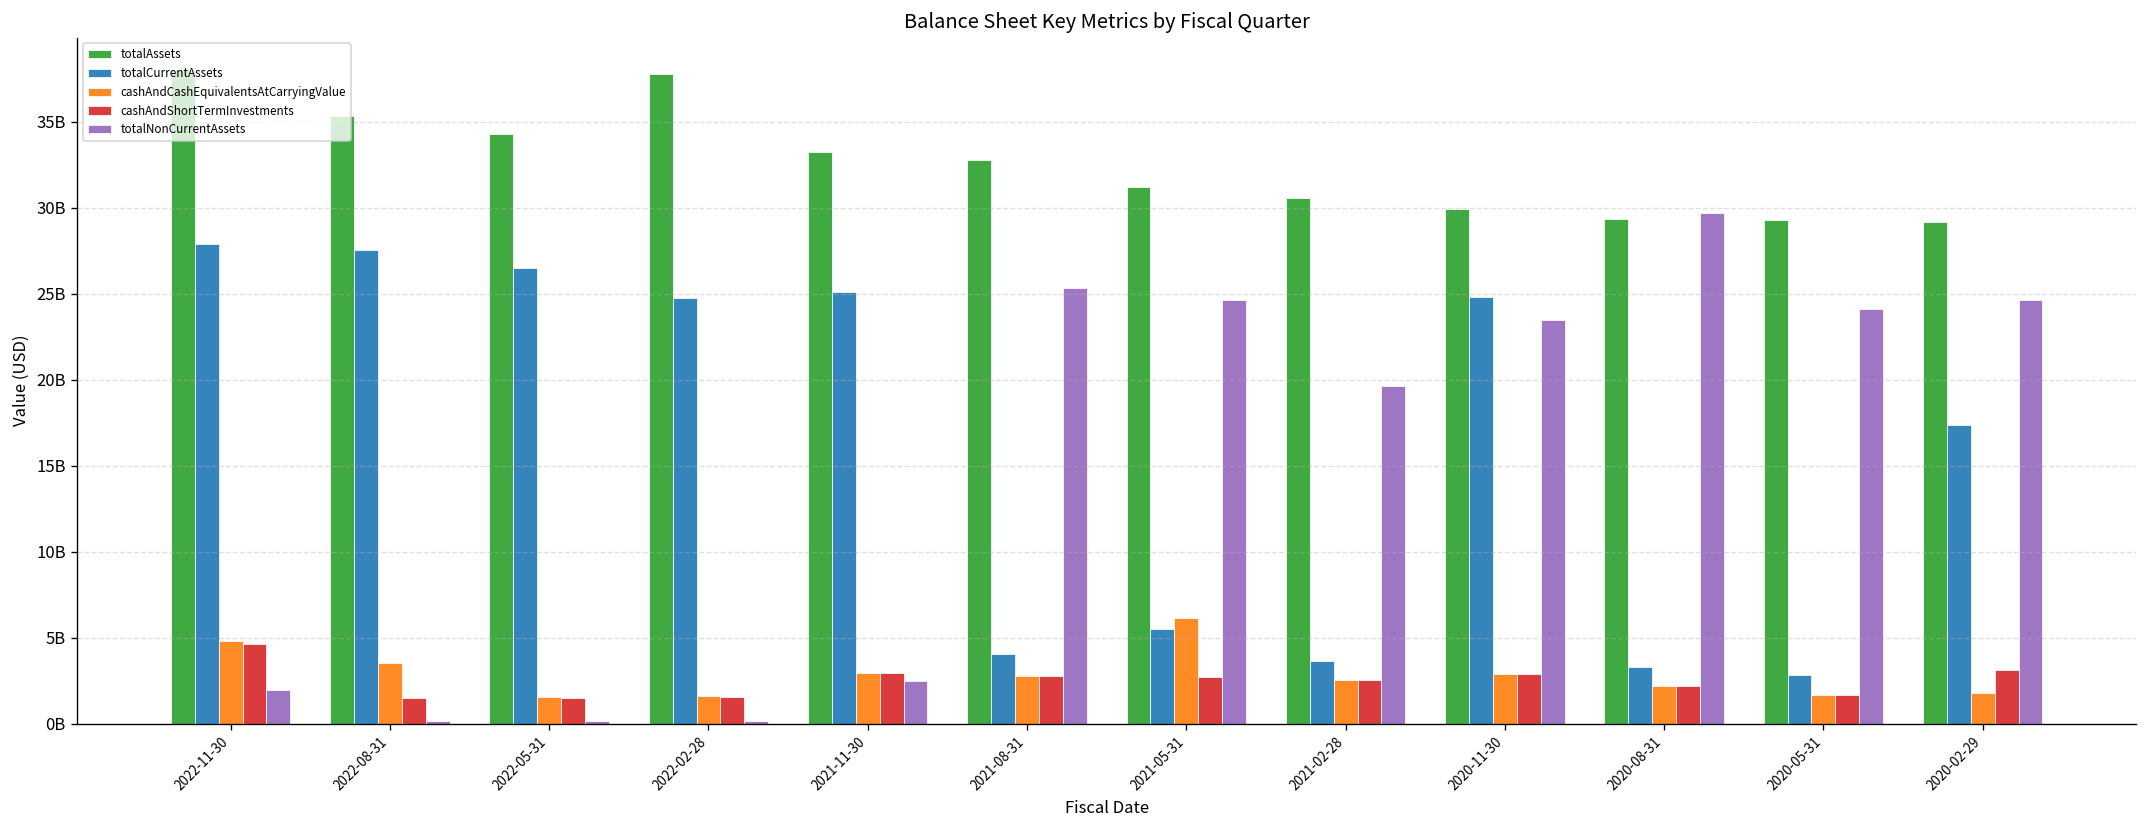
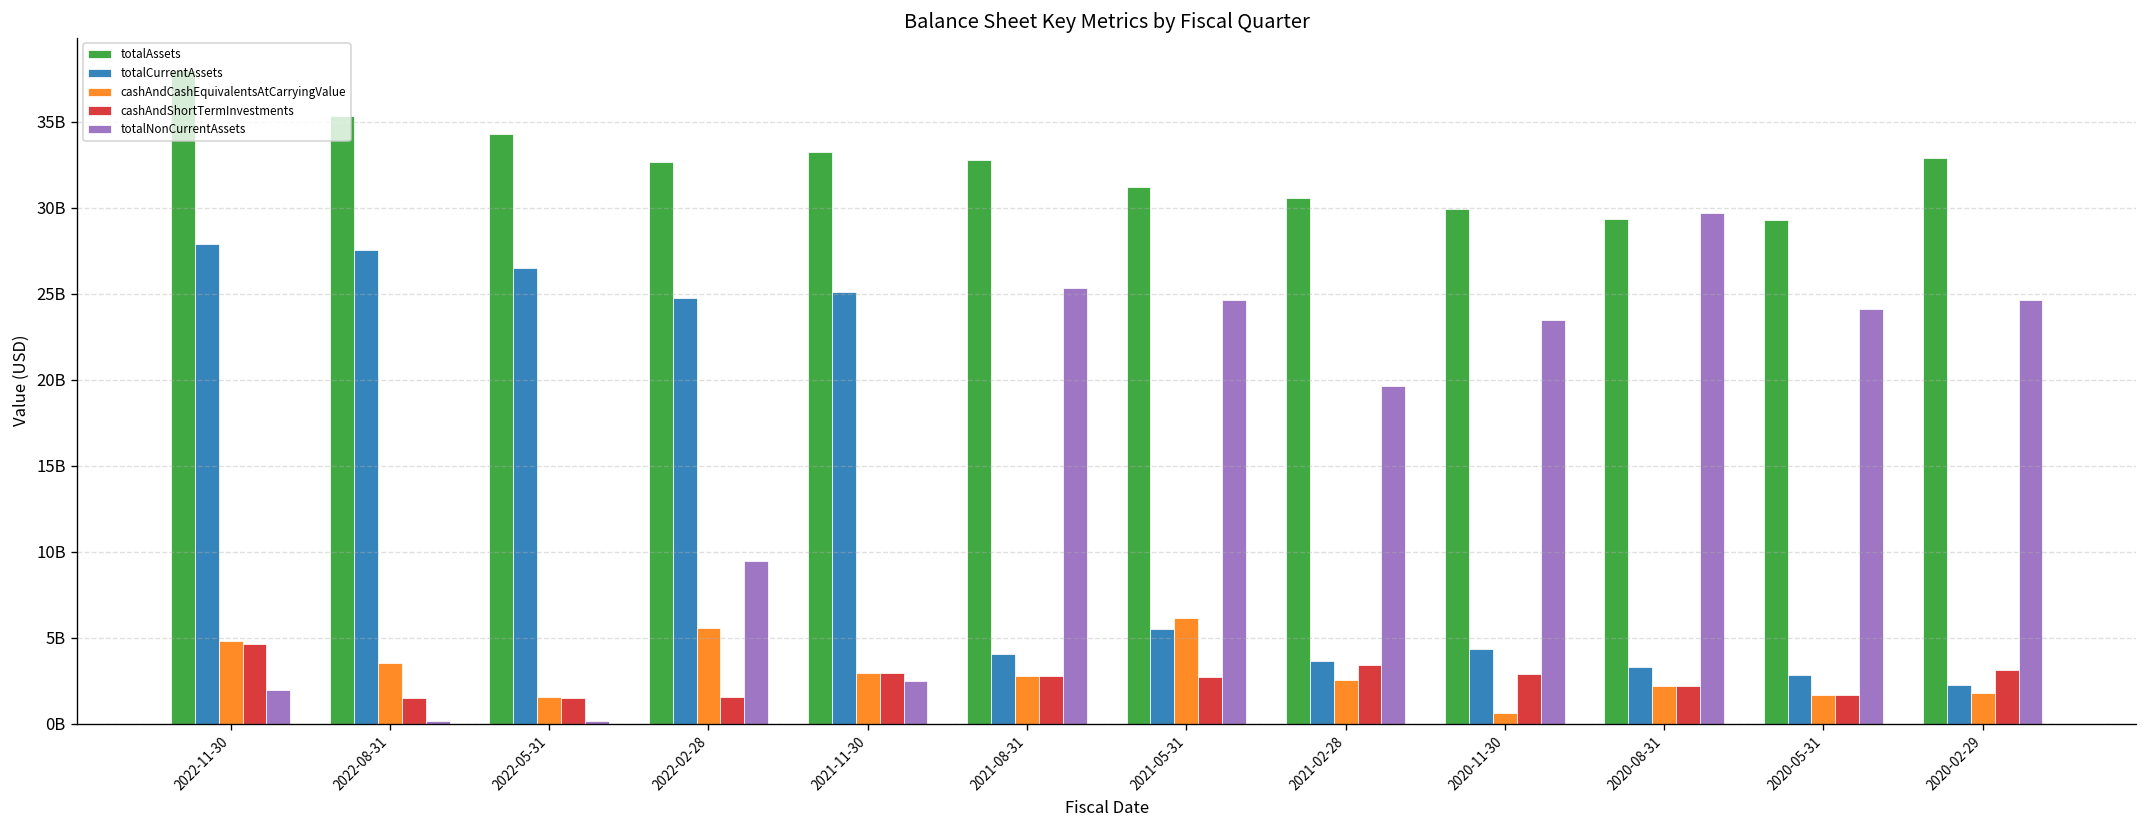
  {
    "totalAssets": {
      "2022-05-31": 34300000000,
-     "2022-02-28": 37700000000,
+     "2022-02-28": 32600000000,
      "2021-11-30": 33200000000,
      "2021-08-31": 32700000000,
      "2021-05-31": 31200000000,
      "2021-02-28": 30600000000,
      "2020-11-30": 29900000000,
      "2020-08-31": 29300000000,
      "2020-05-31": 29300000000,
-     "2020-02-29": 29200000000
+     "2020-02-29": 32900000000
    },
    "totalCurrentAssets": {
      "2022-11-30": 27900000000,
      "2022-08-31": 27500000000,
      "2022-05-31": 26500000000,
      "2022-02-28": 24700000000,
      "2021-11-30": 25100000000,
      "2021-08-31": 4000000000,
      "2021-05-31": 5500000000,
      "2021-02-28": 3700000000,
-     "2020-11-30": 24800000000,
+     "2020-11-30": 4400000000,
      "2020-08-31": 3300000000,
      "2020-05-31": 2800000000,
-     "2020-02-29": 17300000000
+     "2020-02-29": 2200000000
    },
    "cashAndCashEquivalentsAtCarryingValue": {
      "2022-11-30": 4800000000,
      "2022-08-31": 3500000000,
      "2022-05-31": 1600000000,
-     "2022-02-28": 1600000000,
+     "2022-02-28": 5600000000,
      "2021-11-30": 3000000000,
      "2021-08-31": 2800000000,
      "2021-05-31": 6100000000,
      "2021-02-28": 2600000000,
-     "2020-11-30": 2900000000,
+     "2020-11-30": 600000000,
      "2020-08-31": 2200000000,
      "2020-05-31": 1600000000,
      "2020-02-29": 1800000000
    },
    "cashAndShortTermInvestments": {
      "2022-11-30": 4600000000,
      "2022-08-31": 1500000000,
      "2022-05-31": 1500000000,
      "2022-02-28": 1600000000,
      "2021-11-30": 2900000000,
      "2021-08-31": 2800000000,
      "2021-05-31": 2700000000,
-     "2021-02-28": 2600000000,
+     "2021-02-28": 3400000000,
      "2020-11-30": 2900000000,
      "2020-08-31": 2200000000,
      "2020-05-31": 1600000000,
      "2020-02-29": 3100000000
    },
    "totalNonCurrentAssets": {
      "2022-11-30": 1900000000,
-     "2022-02-28": 200000000,
+     "2022-02-28": 9500000000,
      "2021-11-30": 2500000000,
      "2021-08-31": 25300000000,
      "2021-05-31": 24600000000,
      "2021-02-28": 19600000000,
      "2020-11-30": 23500000000,
      "2020-08-31": 29700000000,
      "2020-05-31": 24100000000,
      "2020-02-29": 24600000000
    }
  }
